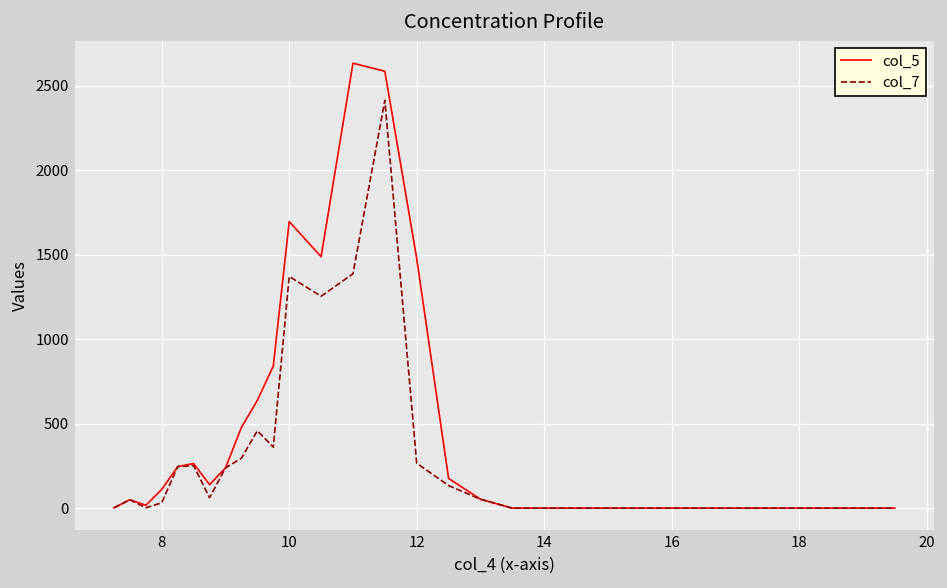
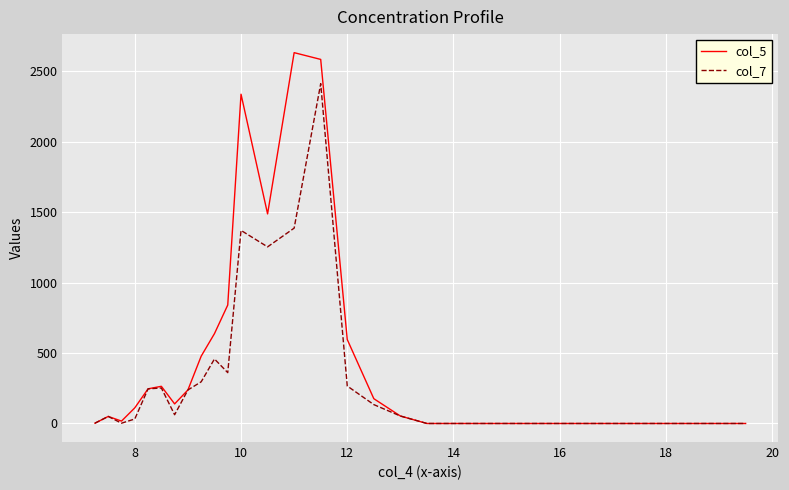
  {
    "col_5": {
      "8": 110,
-     "10": 1700,
-     "12": 1480
+     "10": 2340,
+     "12": 600
    },
    "col_7": {
      "8": 30,
      "10": 1370,
      "12": 270
    }
  }
